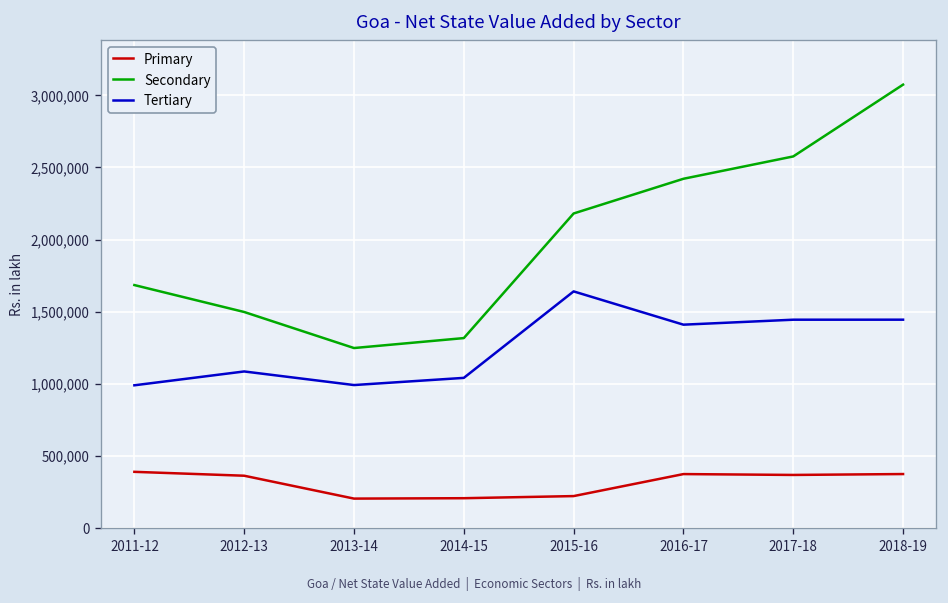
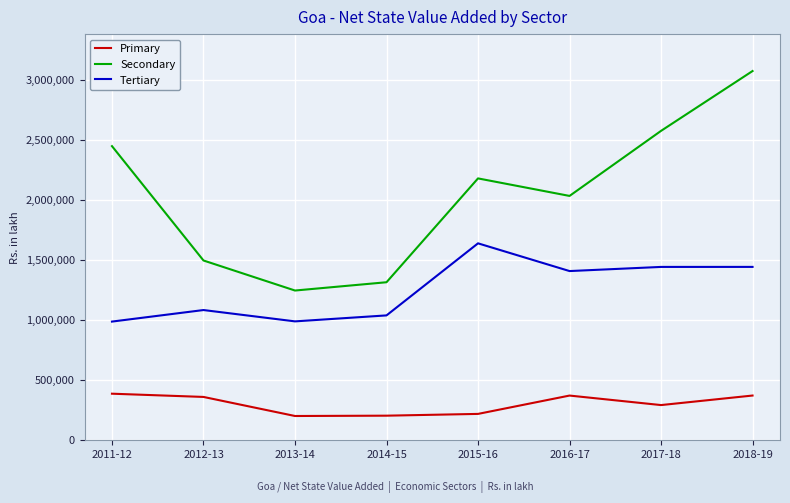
  {
    "Primary": {
      "2011-12": "390,000",
      "2012-13": "360,000",
      "2013-14": "200,000",
      "2014-15": "200,000",
      "2015-16": "220,000",
      "2016-17": "370,000",
-     "2017-18": "370,000",
+     "2017-18": "290,000",
      "2018-19": "370,000"
    },
    "Secondary": {
-     "2011-12": "1,680,000",
+     "2011-12": "2,450,000",
      "2012-13": "1,500,000",
      "2013-14": "1,250,000",
      "2014-15": "1,320,000",
      "2015-16": "2,180,000",
-     "2016-17": "2,420,000",
+     "2016-17": "2,030,000",
      "2017-18": "2,580,000",
      "2018-19": "3,070,000"
    },
    "Tertiary": {
      "2011-12": "990,000",
      "2012-13": "1,080,000",
      "2013-14": "990,000",
      "2014-15": "1,040,000",
      "2015-16": "1,640,000",
      "2016-17": "1,410,000",
      "2017-18": "1,440,000",
      "2018-19": "1,440,000"
    }
  }
